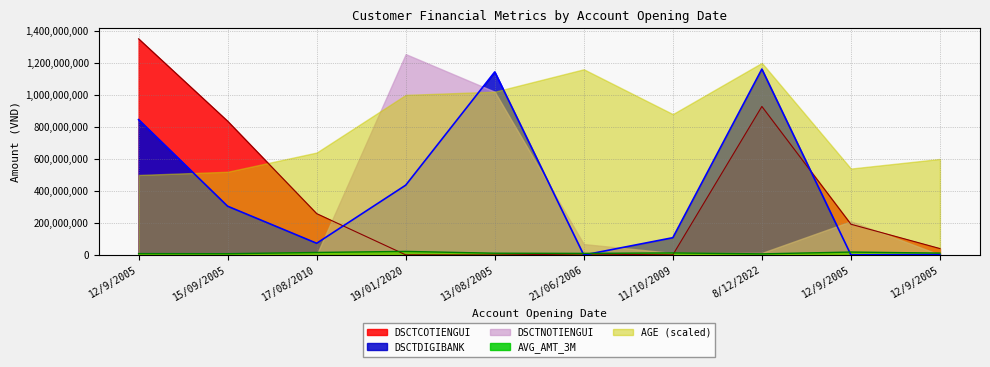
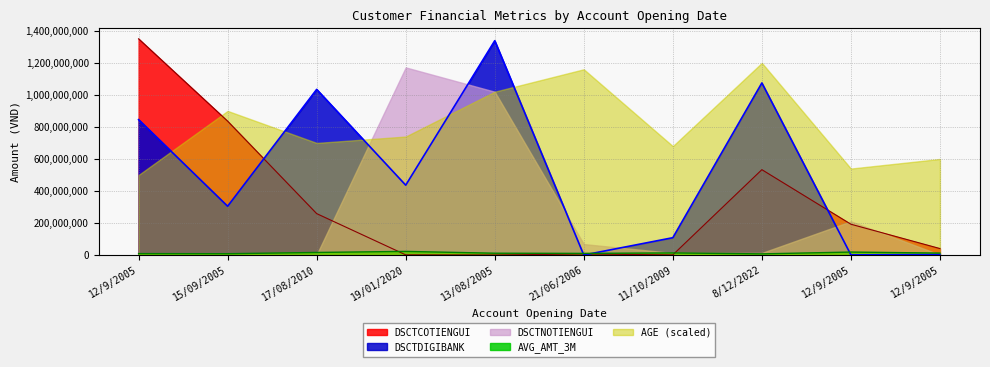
  {
    "DSCTCOTIENGUI": {
      "15/09/2005": "840,000,000",
      "17/08/2010": "260,000,000",
      "19/01/2020": "0",
-     "8/12/2022": "930,000,000"
+     "8/12/2022": "530,000,000"
    },
    "DSCTDIGIBANK": {
      "15/09/2005": "300,000,000",
-     "17/08/2010": "70,000,000",
+     "17/08/2010": "1,030,000,000",
      "19/01/2020": "440,000,000",
-     "13/08/2005": "1,140,000,000",
+     "13/08/2005": "1,340,000,000",
      "11/10/2009": "110,000,000",
-     "8/12/2022": "1,160,000,000"
+     "8/12/2022": "1,070,000,000"
    },
    "DSCTNOTIENGUI": {
-     "19/01/2020": "1,250,000,000",
+     "19/01/2020": "1,170,000,000",
      "21/06/2006": "70,000,000"
    },
    "AVG_AMT_3M": {
      "19/01/2020": "20,000,000"
    },
    "AGE (scaled)": {
-     "15/09/2005": "520,000,000",
-     "17/08/2010": "640,000,000",
-     "19/01/2020": "1,000,000,000",
+     "15/09/2005": "900,000,000",
+     "17/08/2010": "700,000,000",
+     "19/01/2020": "740,000,000",
      "21/06/2006": "1,160,000,000",
-     "11/10/2009": "880,000,000",
+     "11/10/2009": "680,000,000",
      "8/12/2022": "1,200,000,000"
    }
  }
